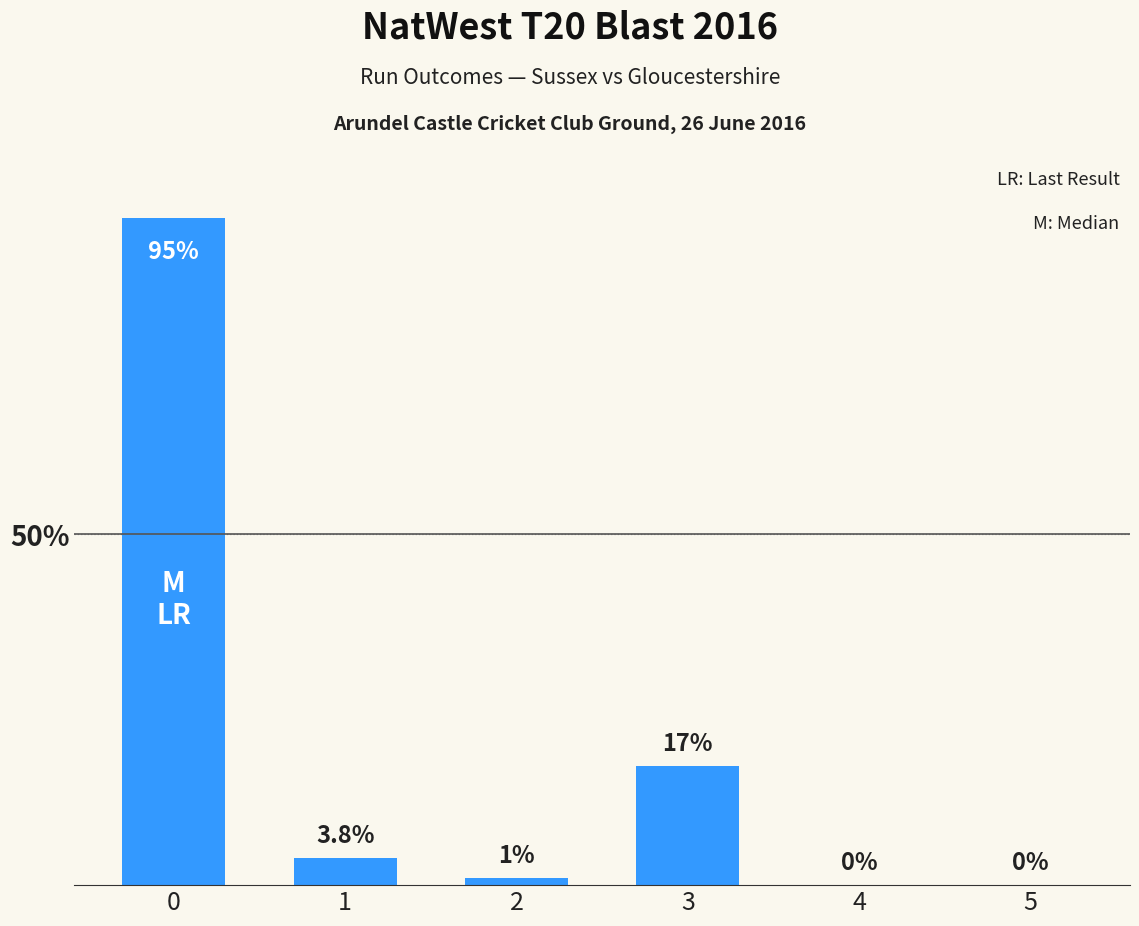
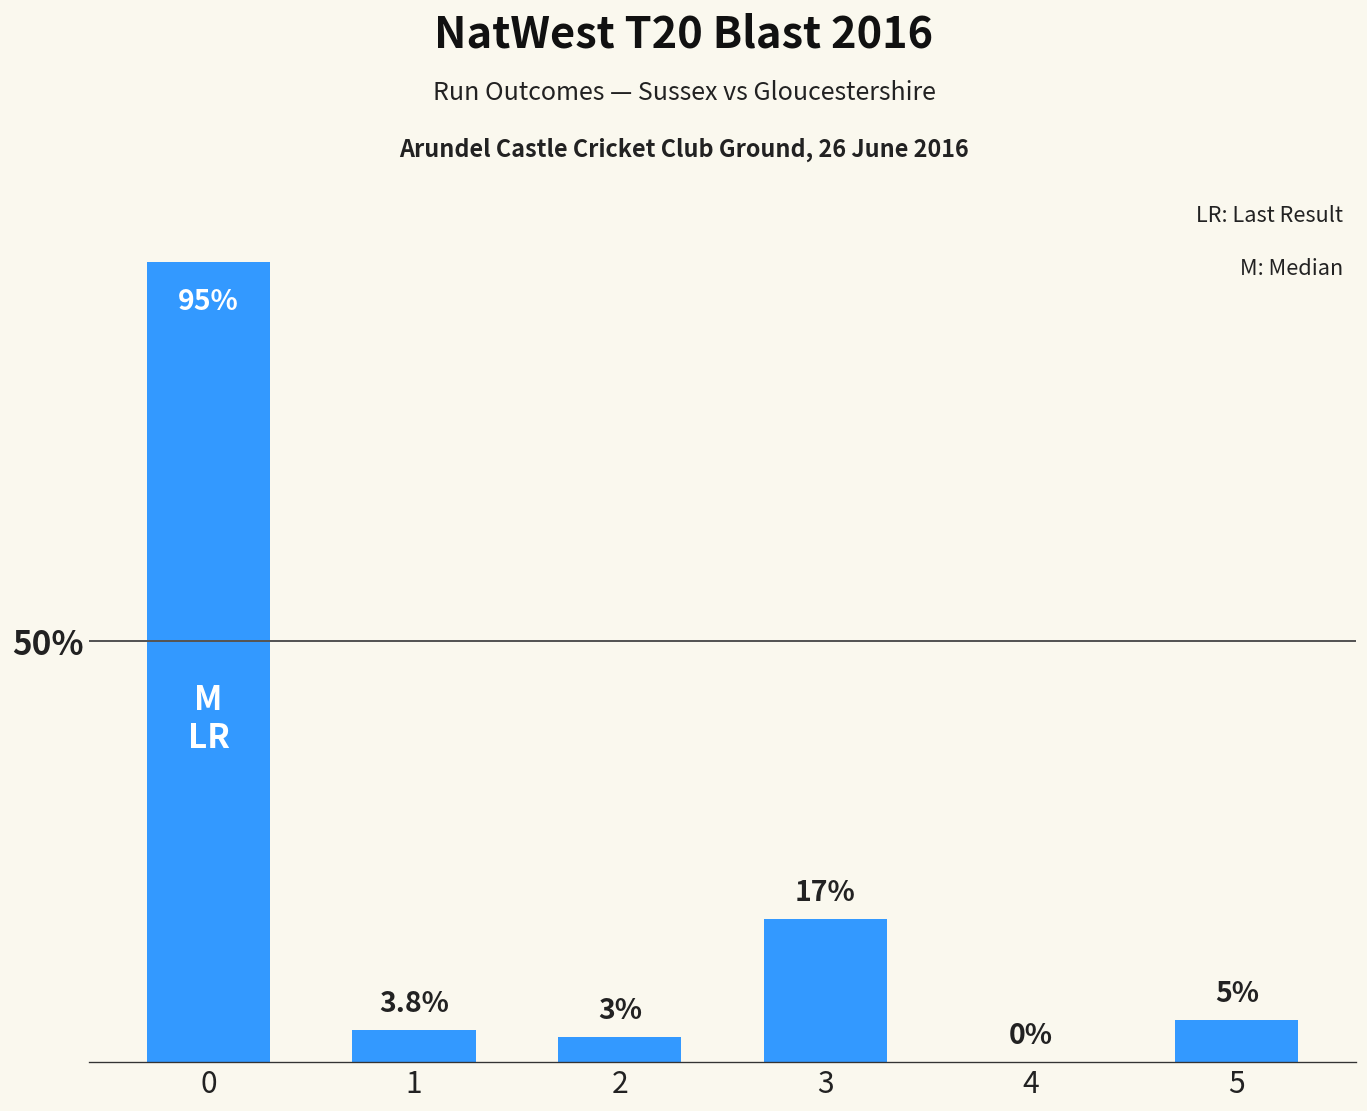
  {
    "0": "95%",
    "1": "3.8%",
-   "2": "1%",
+   "2": "3%",
    "3": "17%",
    "4": "0%",
-   "5": "0%"
+   "5": "5%"
  }
